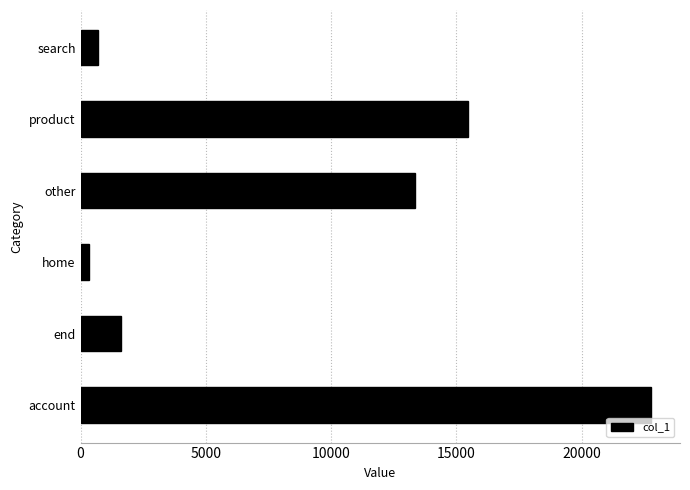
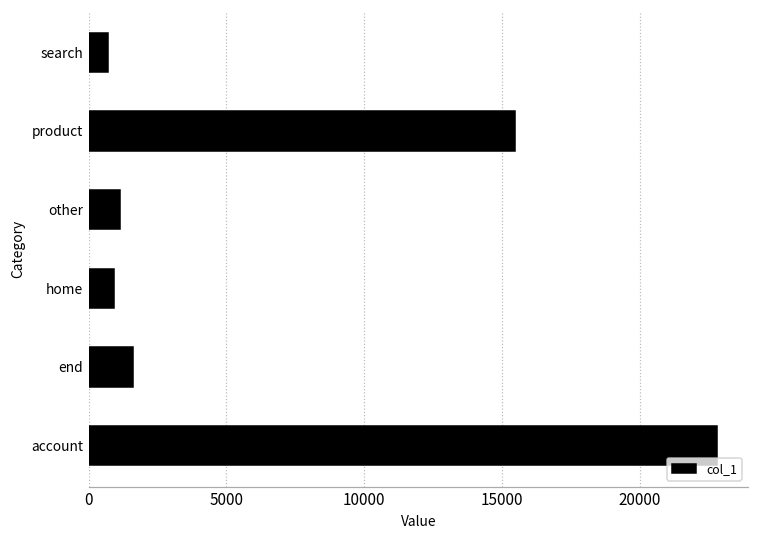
  {
    "search": 700,
    "product": 15500,
-   "other": 13400,
-   "home": 300,
+   "other": 1200,
+   "home": 900,
    "end": 1600,
    "account": 22800
  }
